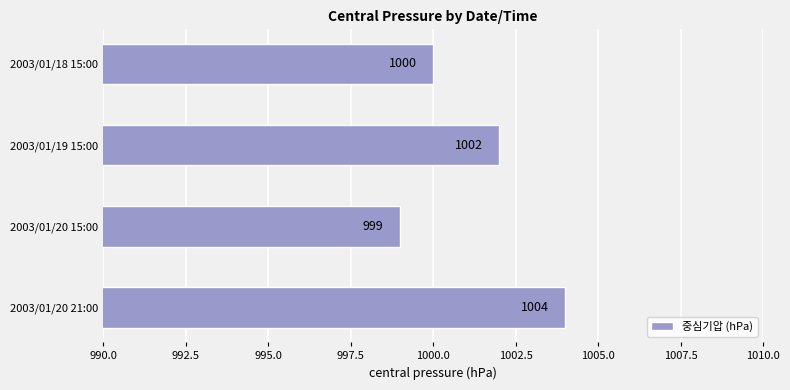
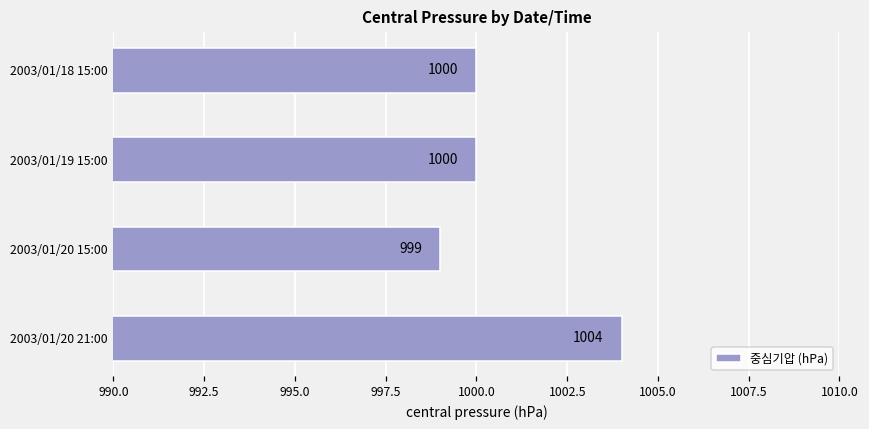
  {
    "2003/01/18 15:00": 1000,
-   "2003/01/19 15:00": 1002,
+   "2003/01/19 15:00": 1000,
    "2003/01/20 15:00": 999,
    "2003/01/20 21:00": 1004
  }
